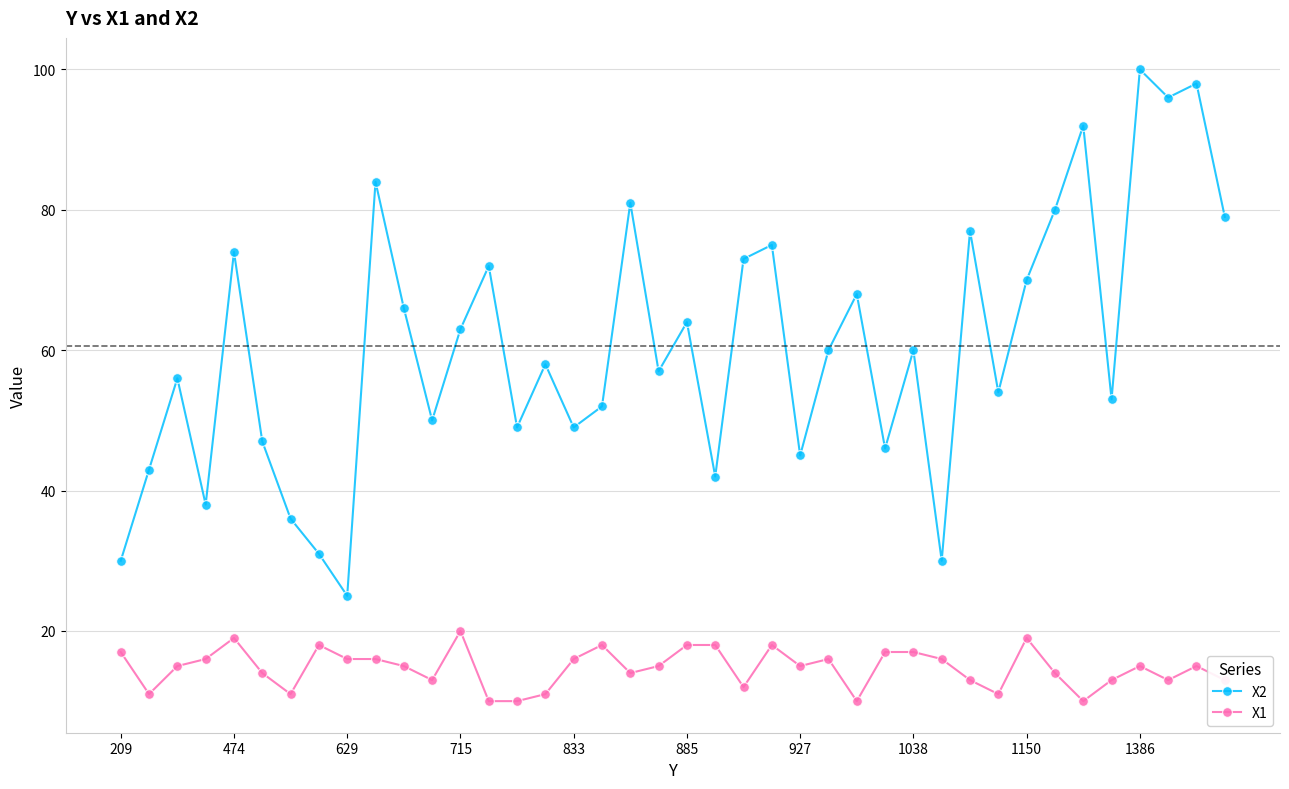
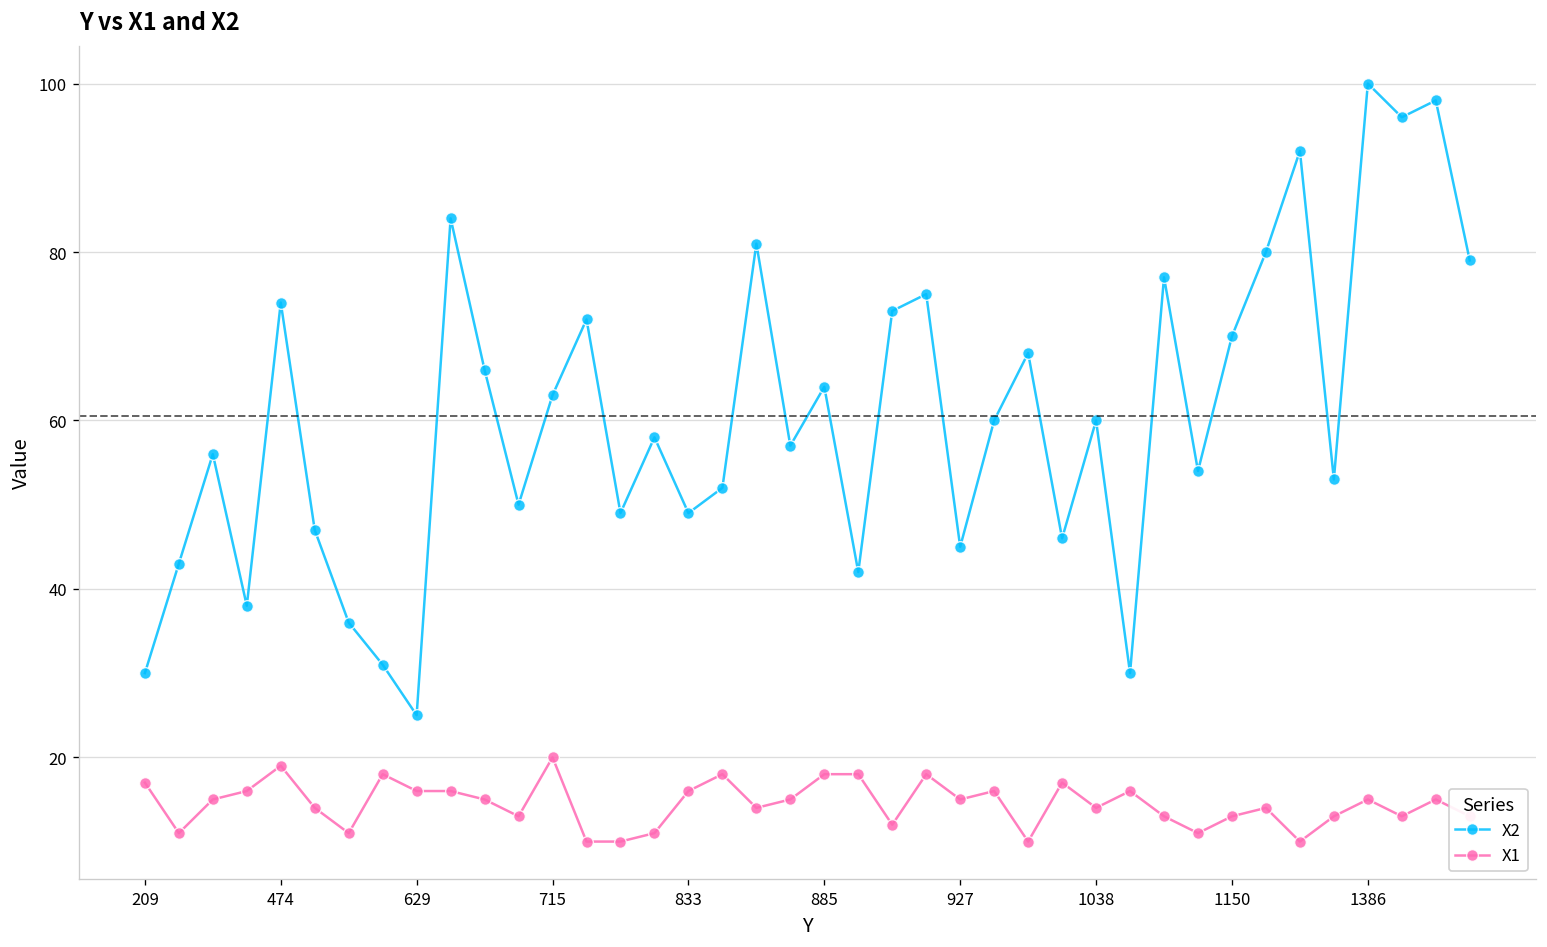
  {
    "X2": {
      "209": 30,
      "474": 74,
      "629": 25,
      "715": 63,
      "833": 49,
      "885": 64,
      "927": 45,
      "1038": 60,
      "1150": 70,
      "1386": 100
    },
    "X1": {
      "209": 17,
      "474": 19,
      "629": 16,
      "715": 20,
      "833": 16,
      "885": 18,
      "927": 15,
-     "1038": 17,
-     "1150": 19,
+     "1038": 14,
+     "1150": 13,
      "1386": 15
    }
  }
